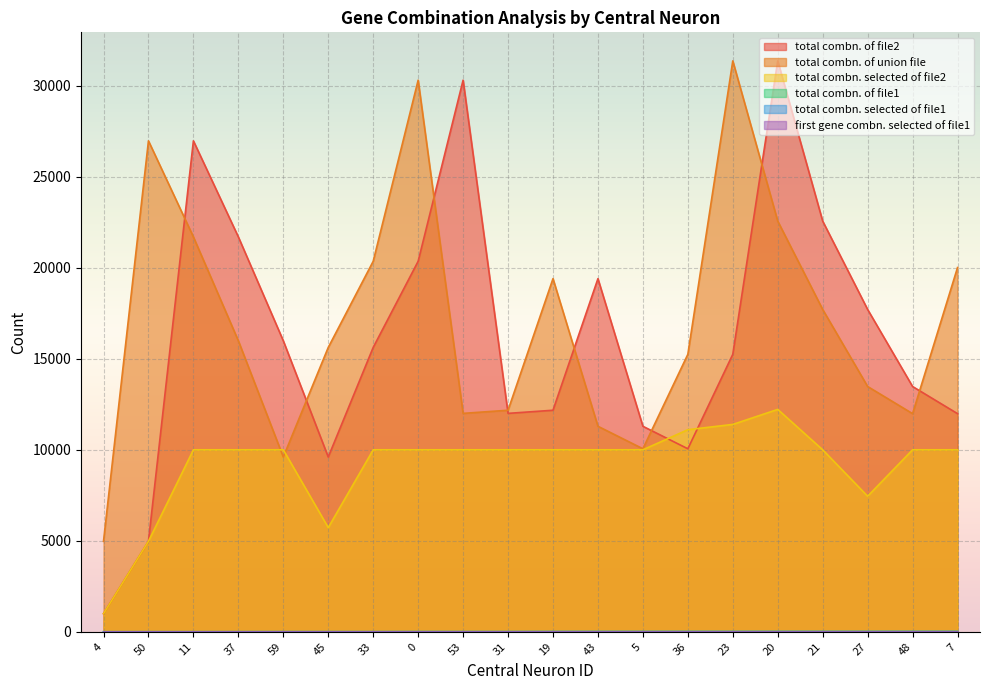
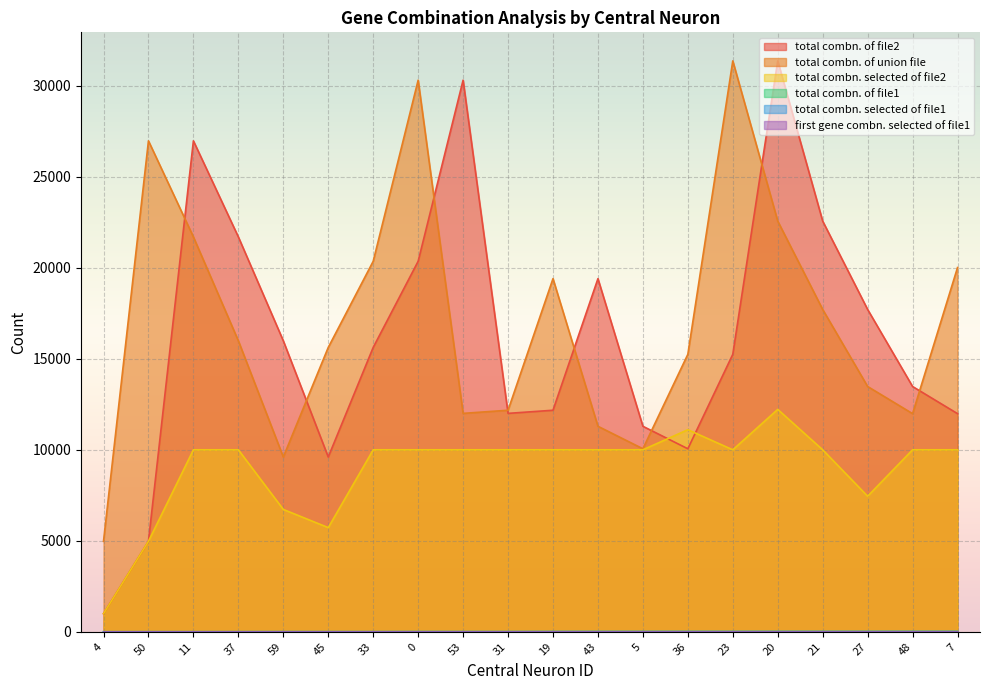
  {
    "total combn. selected of file2": {
      "11": 10000,
      "37": 10000,
-     "59": 10000,
+     "59": 6700,
      "45": 5700,
      "33": 10000,
      "0": 10000,
      "53": 10000,
      "31": 10000,
      "19": 10000,
      "43": 10000,
      "36": 11100,
-     "23": 11400,
+     "23": 10000,
      "20": 12200,
      "21": 10000,
      "27": 7500,
      "48": 10000,
      "7": 10000
    },
    "first gene combn. selected of file1": {
      "4": 0,
      "50": 0,
      "11": 0,
      "37": 0,
      "59": 0,
      "45": 0,
      "33": 0,
      "0": 0,
      "53": 0,
      "31": 0,
      "19": 0,
      "43": 0,
      "5": 0,
      "36": 0,
      "23": 0,
      "20": 0,
      "21": 0,
      "27": 0,
      "48": 0,
      "7": 0
    }
  }
